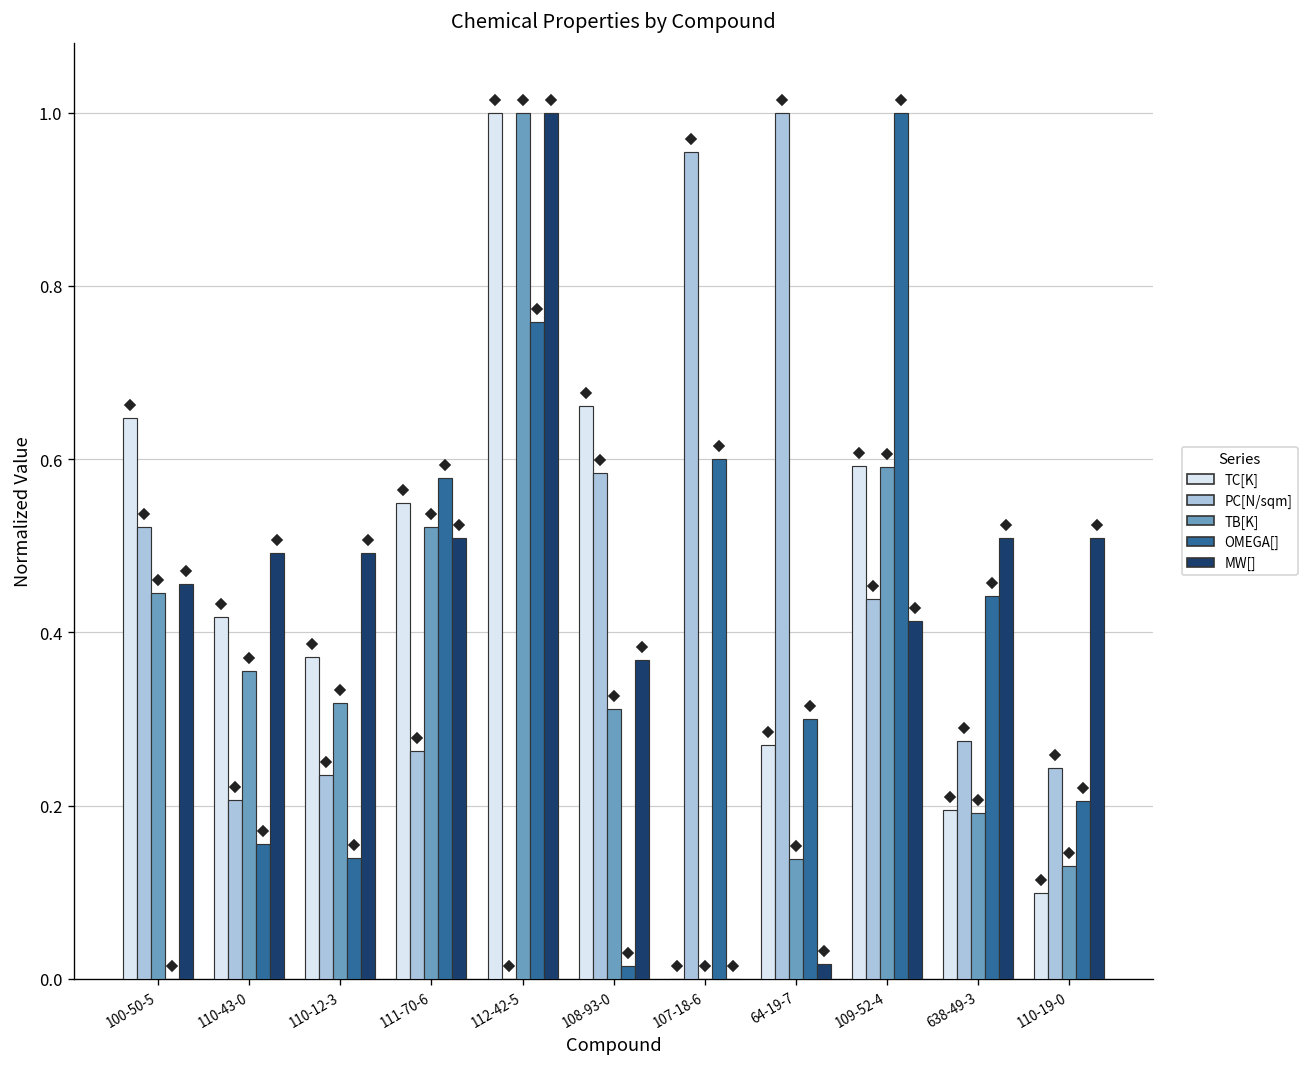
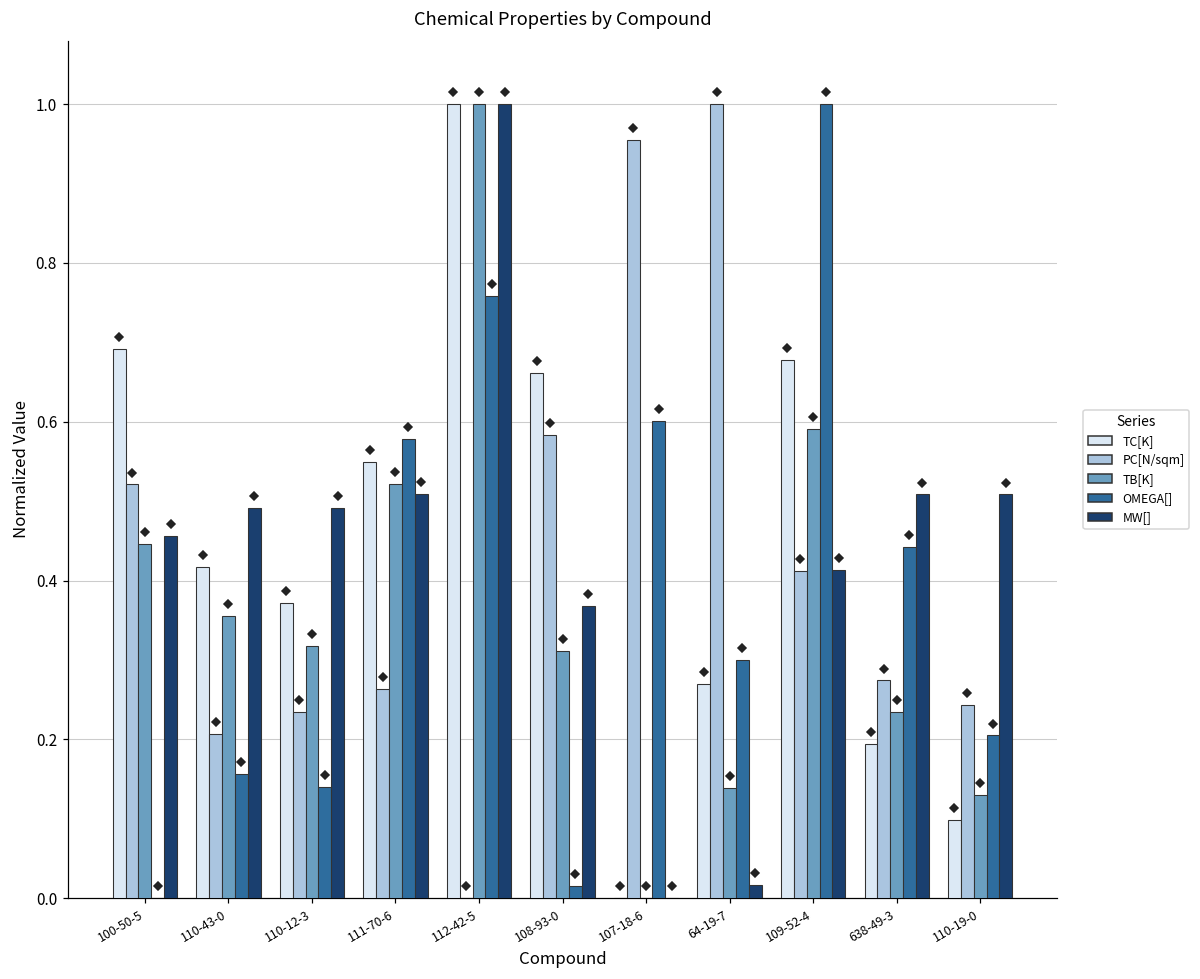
  {
    "TC[K]": {
-     "100-50-5": 0.65,
+     "100-50-5": 0.69,
      "110-43-0": 0.42,
      "110-12-3": 0.37,
      "111-70-6": 0.55,
      "112-42-5": 1.00,
      "108-93-0": 0.66,
      "107-18-6": 0.00,
      "64-19-7": 0.27,
-     "109-52-4": 0.59,
+     "109-52-4": 0.68,
      "638-49-3": 0.19,
      "110-19-0": 0.10
    },
    "PC[N/sqm]": {
      "100-50-5": 0.52,
      "110-43-0": 0.21,
      "110-12-3": 0.24,
      "111-70-6": 0.26,
      "112-42-5": 0.00,
      "108-93-0": 0.58,
      "107-18-6": 0.95,
      "64-19-7": 1.00,
-     "109-52-4": 0.44,
+     "109-52-4": 0.41,
      "638-49-3": 0.27,
      "110-19-0": 0.24
    },
    "TB[K]": {
      "100-50-5": 0.45,
      "110-43-0": 0.36,
      "110-12-3": 0.32,
      "111-70-6": 0.52,
      "112-42-5": 1.00,
      "108-93-0": 0.31,
      "107-18-6": 0.00,
      "64-19-7": 0.14,
      "109-52-4": 0.59,
-     "638-49-3": 0.19,
+     "638-49-3": 0.23,
      "110-19-0": 0.13
    },
    "OMEGA[]": {
      "100-50-5": 0.00,
      "110-43-0": 0.16,
      "110-12-3": 0.14,
      "111-70-6": 0.58,
      "112-42-5": 0.76,
      "108-93-0": 0.02,
      "107-18-6": 0.60,
      "64-19-7": 0.30,
      "109-52-4": 1.00,
      "638-49-3": 0.44,
      "110-19-0": 0.20
    },
    "MW[]": {
      "100-50-5": 0.46,
      "110-43-0": 0.49,
      "110-12-3": 0.49,
      "111-70-6": 0.51,
      "112-42-5": 1.00,
      "108-93-0": 0.37,
      "107-18-6": 0.00,
      "64-19-7": 0.02,
      "109-52-4": 0.41,
      "638-49-3": 0.51,
      "110-19-0": 0.51
    }
  }
